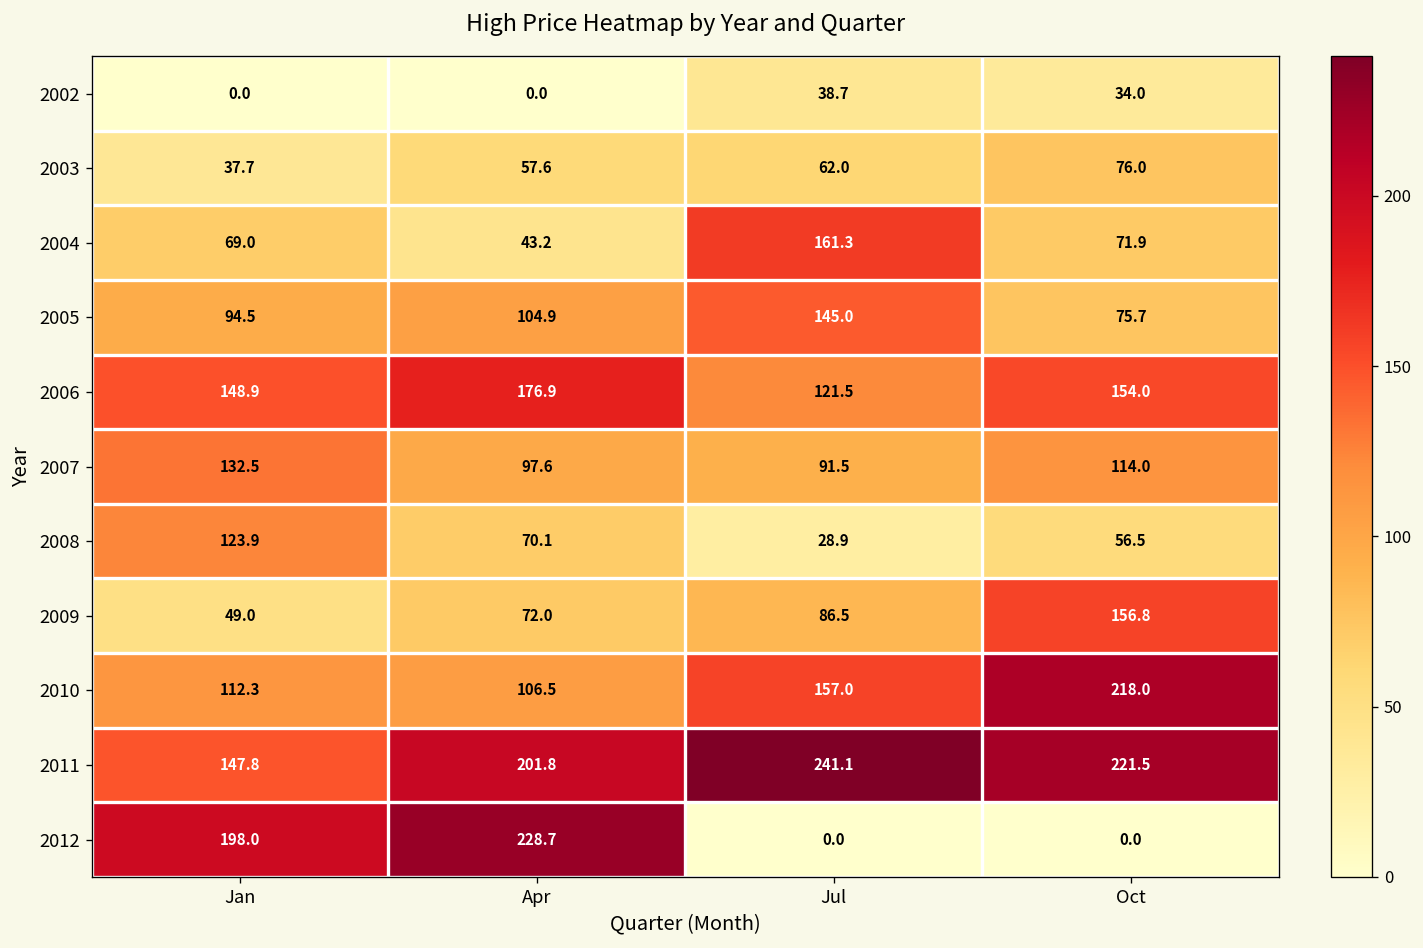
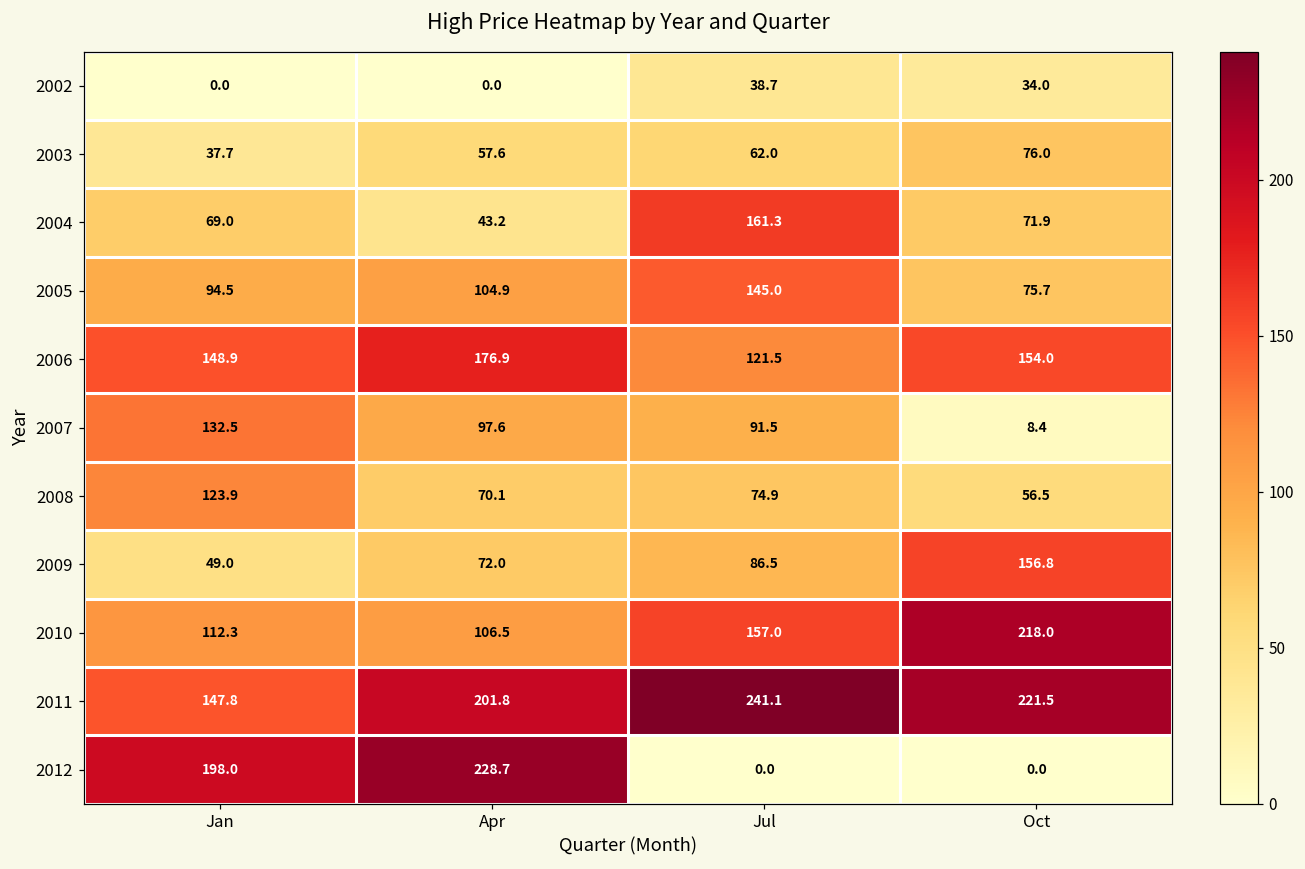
  {
    "2002": {
      "Jan": 0.0,
      "Apr": 0.0,
      "Jul": 38.7,
      "Oct": 34.0
    },
    "2003": {
      "Jan": 37.7,
      "Apr": 57.6,
      "Jul": 62.0,
      "Oct": 76.0
    },
    "2004": {
      "Jan": 69.0,
      "Apr": 43.2,
      "Jul": 161.3,
      "Oct": 71.9
    },
    "2005": {
      "Jan": 94.5,
      "Apr": 104.9,
      "Jul": 145.0,
      "Oct": 75.7
    },
    "2006": {
      "Jan": 148.9,
      "Apr": 176.9,
      "Jul": 121.5,
      "Oct": 154.0
    },
    "2007": {
      "Jan": 132.5,
      "Apr": 97.6,
      "Jul": 91.5,
-     "Oct": 114.0
+     "Oct": 8.4
    },
    "2008": {
      "Jan": 123.9,
      "Apr": 70.1,
-     "Jul": 28.9,
+     "Jul": 74.9,
      "Oct": 56.5
    },
    "2009": {
      "Jan": 49.0,
      "Apr": 72.0,
      "Jul": 86.5,
      "Oct": 156.8
    },
    "2010": {
      "Jan": 112.3,
      "Apr": 106.5,
      "Jul": 157.0,
      "Oct": 218.0
    },
    "2011": {
      "Jan": 147.8,
      "Apr": 201.8,
      "Jul": 241.1,
      "Oct": 221.5
    },
    "2012": {
      "Jan": 198.0,
      "Apr": 228.7,
      "Jul": 0.0,
      "Oct": 0.0
    }
  }
